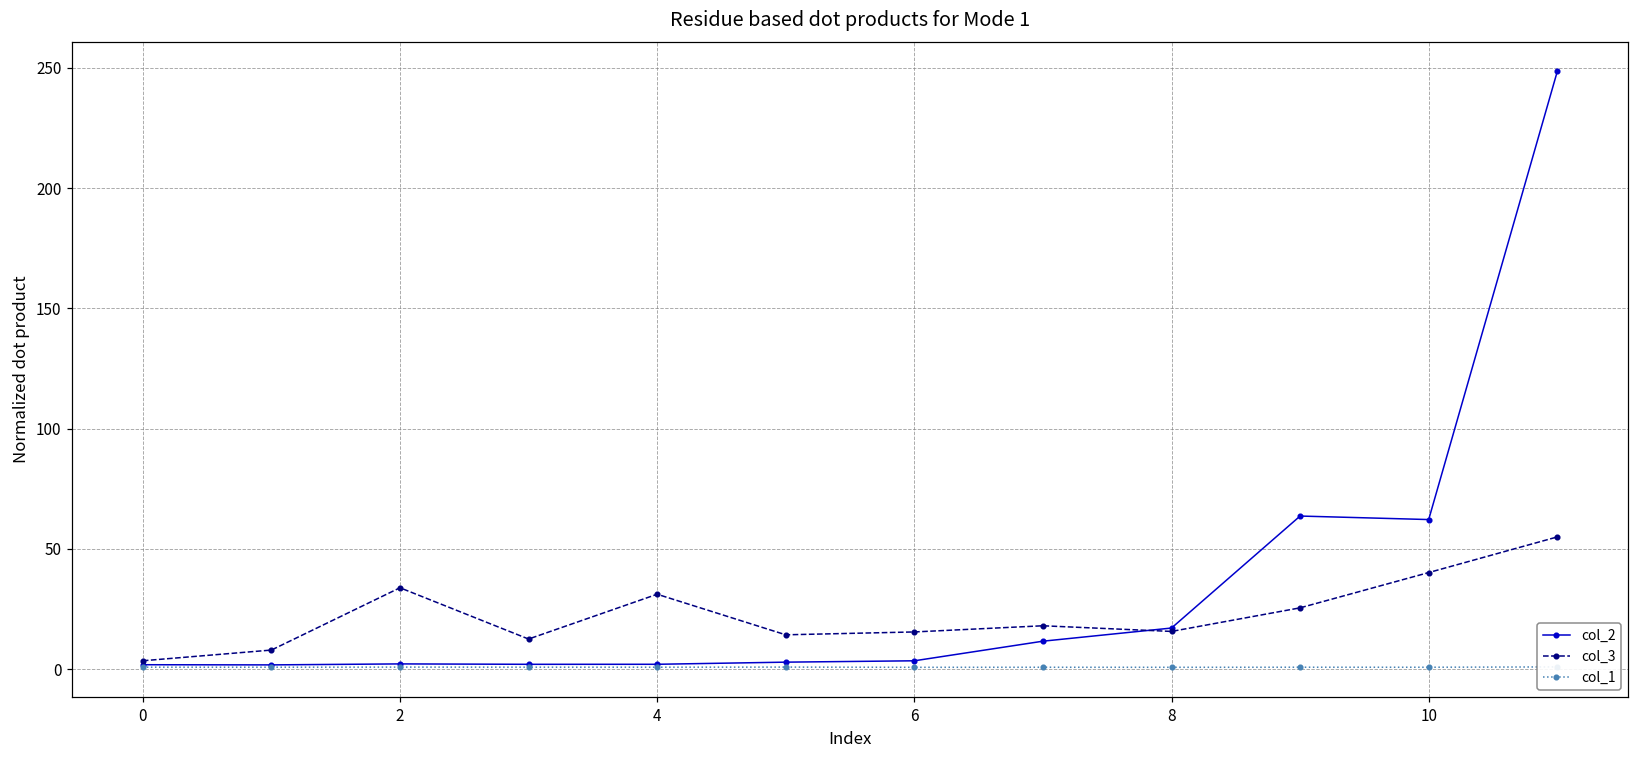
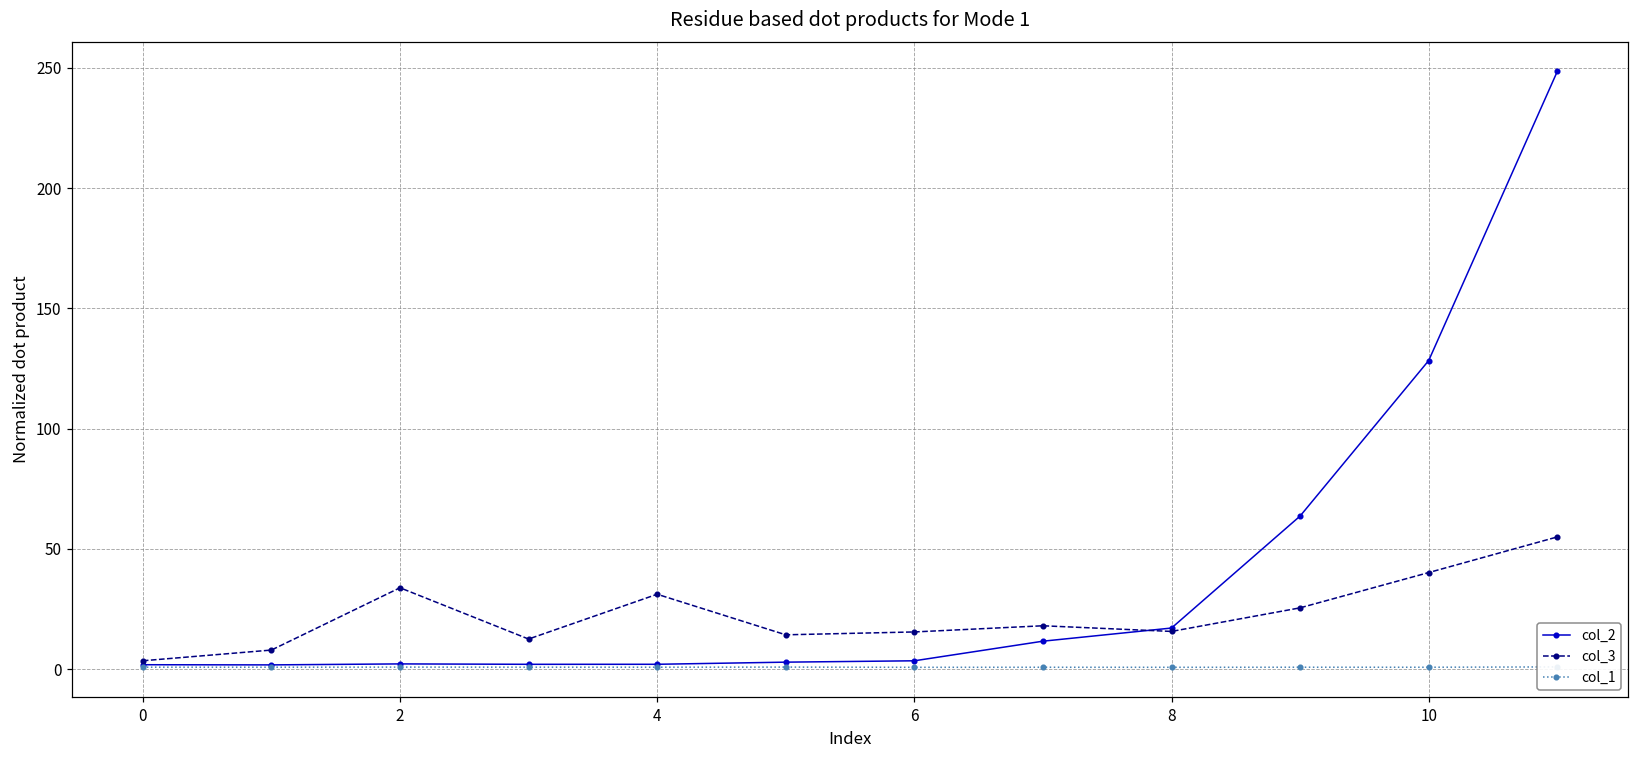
  {
    "col_2": {
      "2": 2,
      "4": 2,
      "6": 3,
      "8": 17,
-     "10": 62
+     "10": 128
    },
    "col_3": {
      "0": 3,
      "2": 34,
      "4": 31,
      "6": 15,
      "8": 16,
      "10": 40
    },
    "col_1": {
      "2": 1,
      "4": 1,
      "6": 1,
      "8": 1,
      "10": 1
    }
  }
